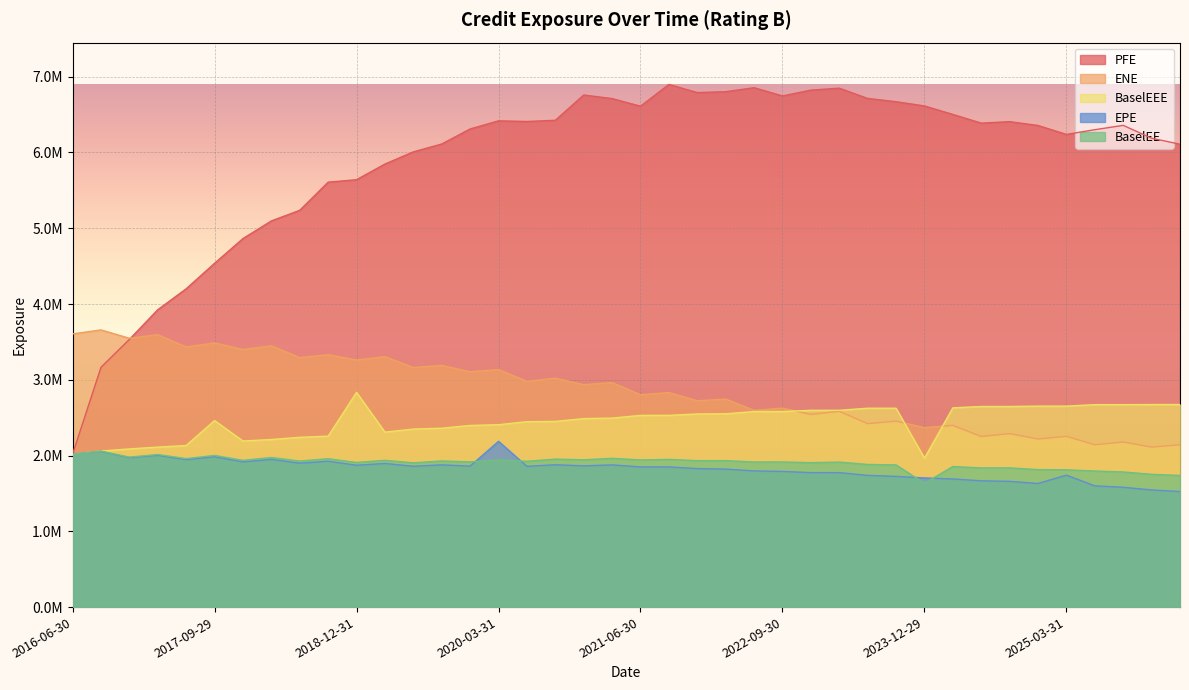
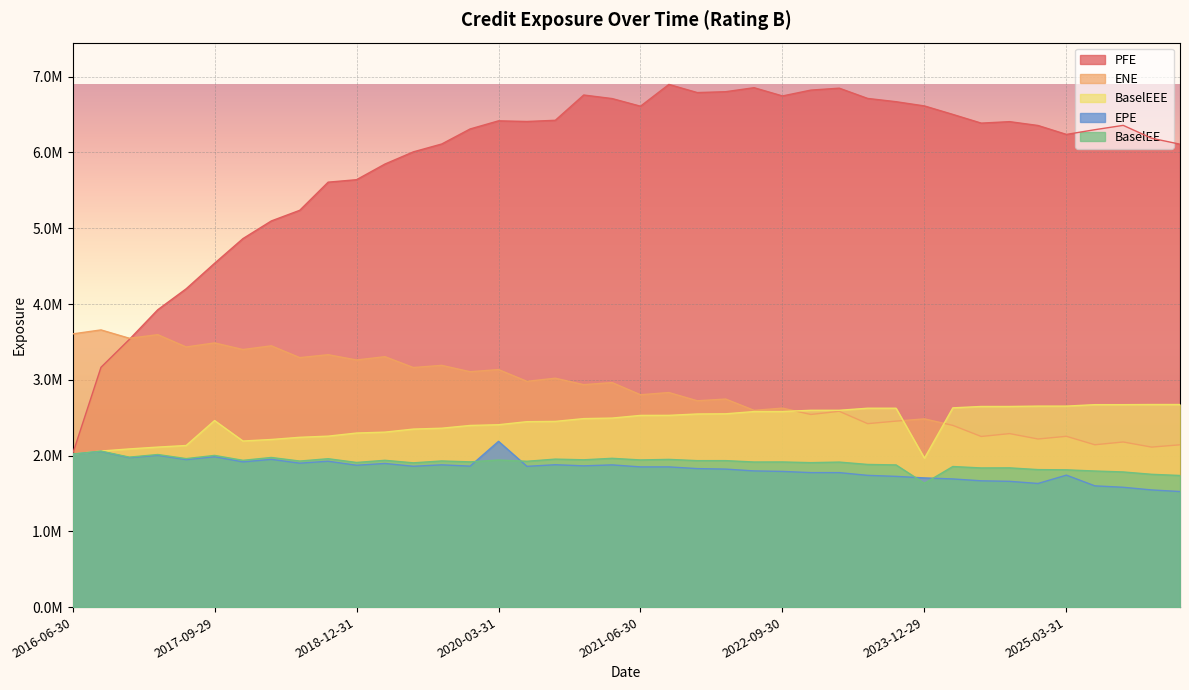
  {
    "PFE": {
      "2017-09-29": 4500000,
      "2018-12-31": 5600000,
      "2020-03-31": 6400000,
      "2021-06-30": 6600000,
      "2022-09-30": 6700000,
      "2023-12-29": 6600000,
      "2025-03-31": 6200000
    },
    "ENE": {
      "2016-06-30": 3600000,
      "2017-09-29": 3500000,
      "2018-12-31": 3300000,
      "2020-03-31": 3100000,
      "2021-06-30": 2800000,
      "2022-09-30": 2600000,
-     "2023-12-29": 2400000,
+     "2023-12-29": 2500000,
      "2025-03-31": 2300000
    },
    "BaselEEE": {
      "2017-09-29": 2500000,
-     "2018-12-31": 2800000,
+     "2018-12-31": 2300000,
      "2020-03-31": 2400000,
      "2021-06-30": 2500000,
      "2022-09-30": 2600000,
      "2023-12-29": 2000000,
      "2025-03-31": 2700000
    },
    "EPE": {
      "2018-12-31": 1900000,
      "2020-03-31": 2200000,
      "2021-06-30": 1900000,
      "2022-09-30": 1800000,
      "2023-12-29": 1700000,
      "2025-03-31": 1700000
    },
    "BaselEE": {
      "2018-12-31": 1900000,
      "2020-03-31": 1900000,
      "2021-06-30": 1900000,
      "2022-09-30": 1900000,
      "2023-12-29": 1600000,
      "2025-03-31": 1800000
    }
  }
